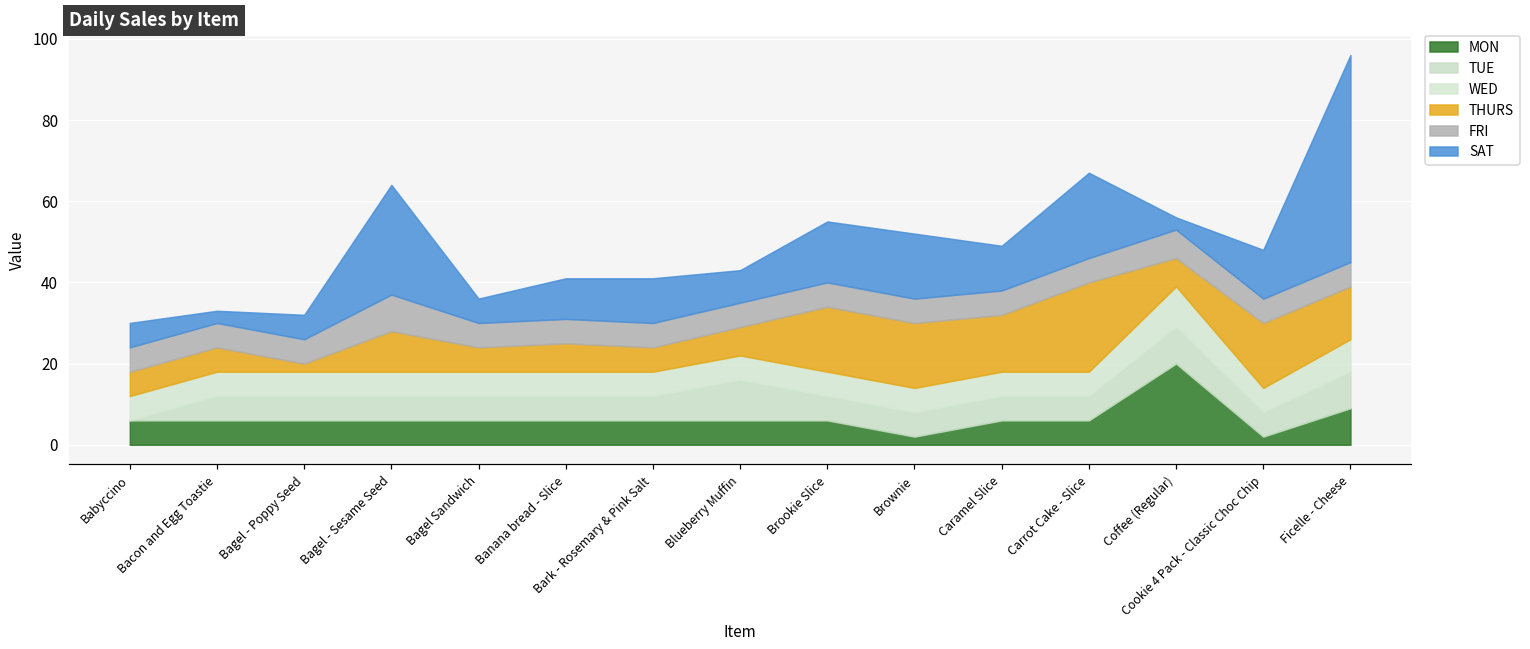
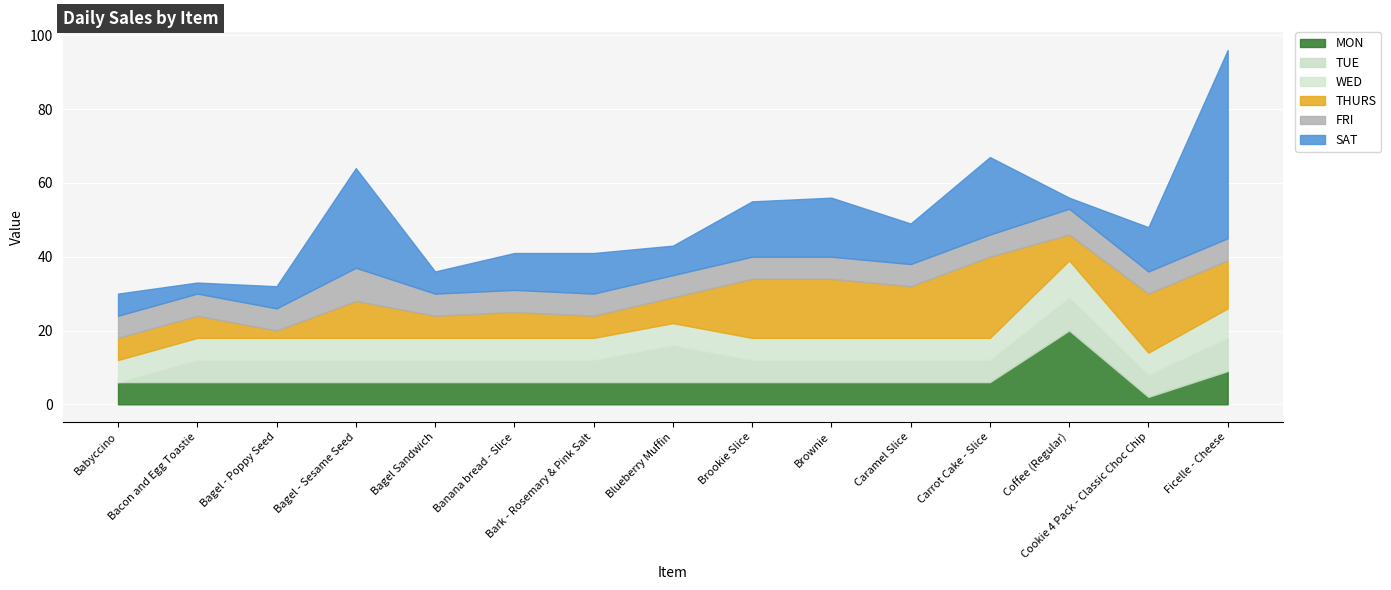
  {
    "MON": {
      "Bacon and Egg Toastie": 6,
      "Bagel - Poppy Seed": 6,
      "Bagel - Sesame Seed": 6,
      "Bagel Sandwich": 6,
      "Banana bread - Slice": 6,
      "Bark - Rosemary & Pink Salt": 6,
      "Blueberry Muffin": 6,
      "Brookie Slice": 6,
-     "Brownie": 2,
+     "Brownie": 6,
      "Caramel Slice": 6,
      "Carrot Cake - Slice": 6,
      "Coffee (Regular)": 20,
      "Cookie 4 Pack - Classic Choc Chip": 2,
      "Ficelle - Cheese": 9
    },
    "THURS": {
      "Babyccino": 6,
      "Bacon and Egg Toastie": 6,
      "Bagel - Poppy Seed": 2,
      "Bagel - Sesame Seed": 10,
      "Bagel Sandwich": 6,
      "Banana bread - Slice": 7,
      "Bark - Rosemary & Pink Salt": 6,
      "Blueberry Muffin": 7,
      "Brookie Slice": 16,
      "Brownie": 16,
      "Caramel Slice": 14,
      "Carrot Cake - Slice": 22,
      "Coffee (Regular)": 7,
      "Cookie 4 Pack - Classic Choc Chip": 16,
      "Ficelle - Cheese": 13
    },
    "SAT": {
      "Babyccino": 6,
      "Bacon and Egg Toastie": 3,
      "Bagel - Poppy Seed": 6,
      "Bagel - Sesame Seed": 27,
      "Bagel Sandwich": 6,
      "Banana bread - Slice": 10,
      "Bark - Rosemary & Pink Salt": 11,
      "Blueberry Muffin": 8,
      "Brookie Slice": 15,
      "Brownie": 16,
      "Caramel Slice": 11,
      "Carrot Cake - Slice": 21,
      "Coffee (Regular)": 3,
      "Cookie 4 Pack - Classic Choc Chip": 12,
      "Ficelle - Cheese": 51
    }
  }
